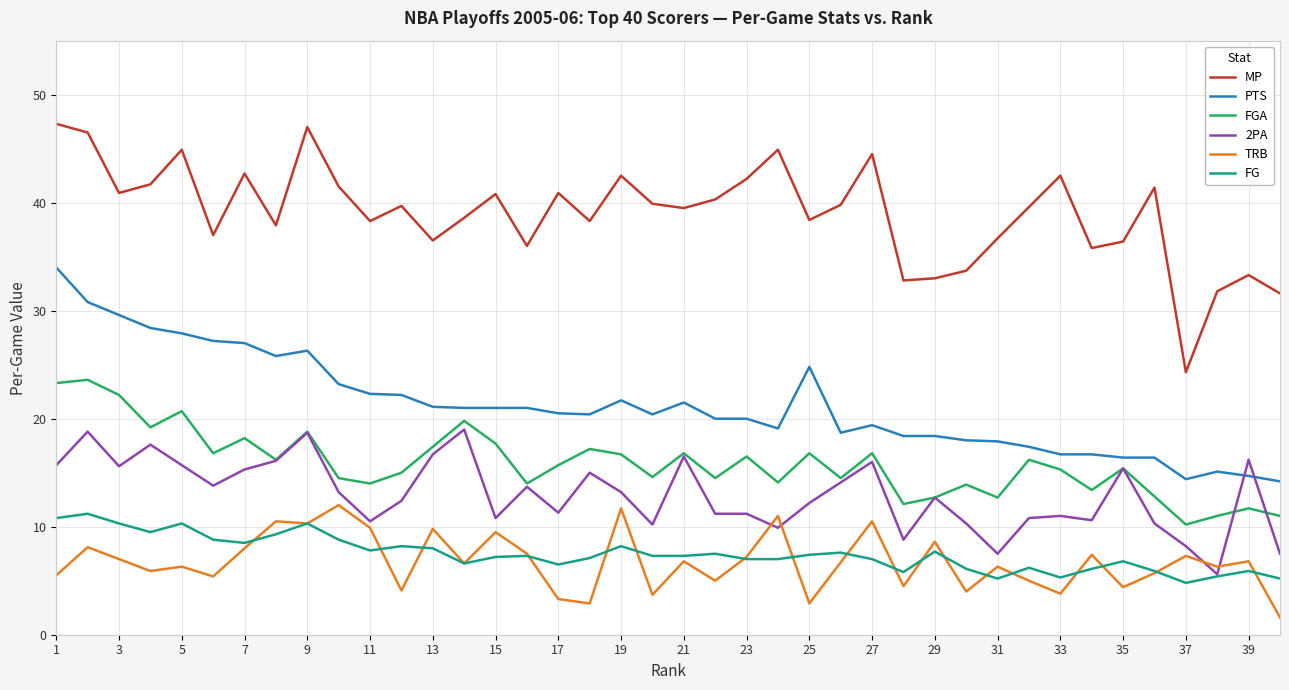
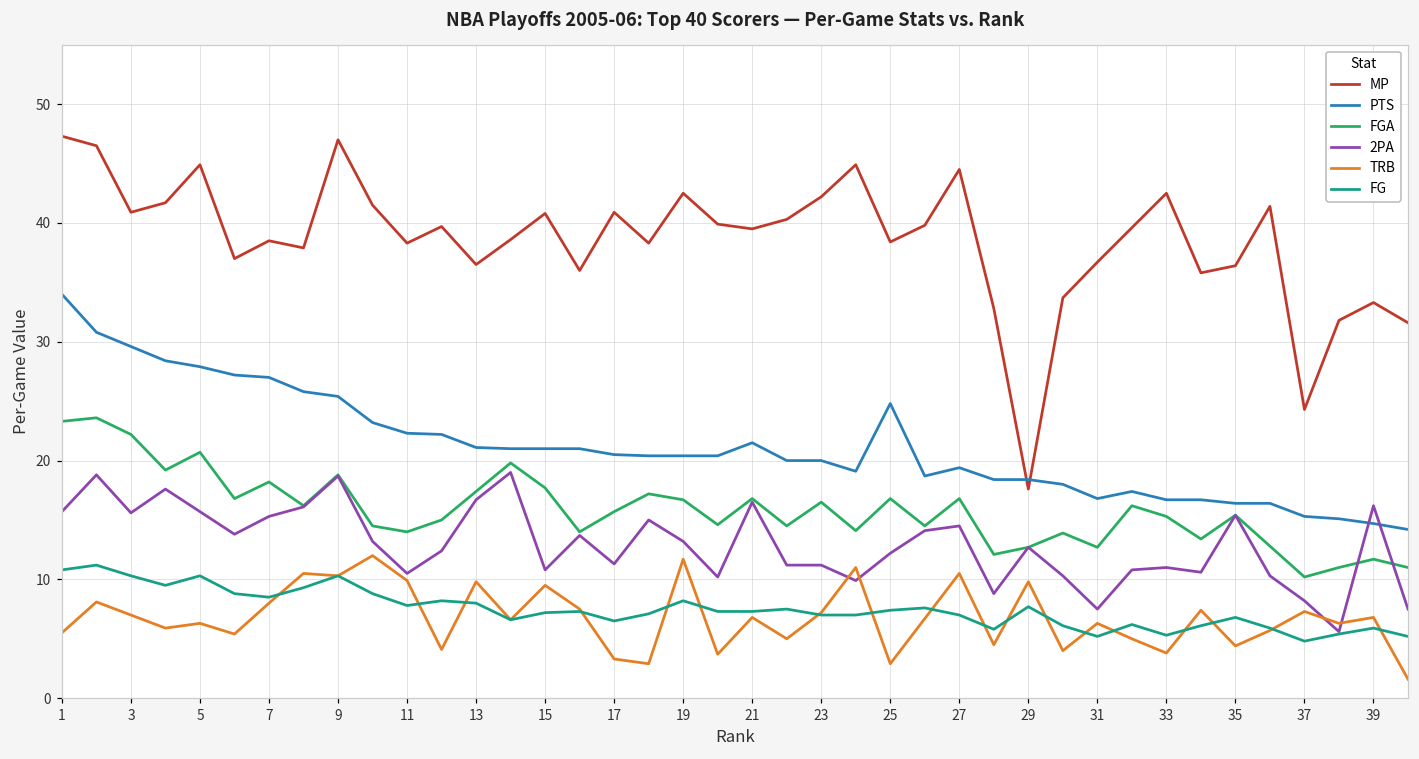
  {
    "MP": {
      "1": 47.3,
      "3": 40.9,
      "5": 44.9,
-     "7": 42.7,
+     "7": 38.5,
      "9": 47.0,
      "11": 38.3,
      "13": 36.5,
      "15": 40.8,
      "17": 40.9,
      "19": 42.5,
      "21": 39.5,
      "23": 42.2,
      "25": 38.4,
      "27": 44.5,
-     "29": 33.0,
+     "29": 17.6,
      "31": 36.7,
      "33": 42.5,
      "35": 36.4,
      "37": 24.3,
      "39": 33.3
    },
    "PTS": {
      "1": 34.0,
      "3": 29.6,
      "5": 27.9,
      "7": 27.0,
-     "9": 26.3,
+     "9": 25.4,
      "11": 22.3,
      "13": 21.1,
      "15": 21.0,
      "17": 20.5,
-     "19": 21.7,
+     "19": 20.4,
      "21": 21.5,
      "23": 20.0,
      "25": 24.8,
      "27": 19.4,
      "29": 18.4,
-     "31": 17.9,
+     "31": 16.8,
      "33": 16.7,
      "35": 16.4,
-     "37": 14.4,
+     "37": 15.3,
      "39": 14.7
    },
    "2PA": {
      "1": 15.7,
      "3": 15.6,
      "5": 15.7,
      "7": 15.3,
      "11": 10.5,
      "13": 16.7,
      "15": 10.8,
      "17": 11.3,
      "19": 13.2,
      "21": 16.5,
      "23": 11.2,
      "25": 12.2,
-     "27": 16.0,
+     "27": 14.5,
      "31": 7.5,
      "33": 11.0,
      "37": 8.2,
      "39": 16.2
    },
    "TRB": {
      "1": 5.5,
      "3": 7.0,
      "5": 6.3,
      "7": 8.0,
      "11": 9.9,
      "13": 9.8,
      "15": 9.5,
      "17": 3.3,
      "19": 11.7,
      "21": 6.8,
      "25": 2.9,
      "27": 10.5,
-     "29": 8.6,
+     "29": 9.8,
      "31": 6.3,
      "33": 3.8,
      "35": 4.4,
      "37": 7.3,
      "39": 6.8
    }
  }
